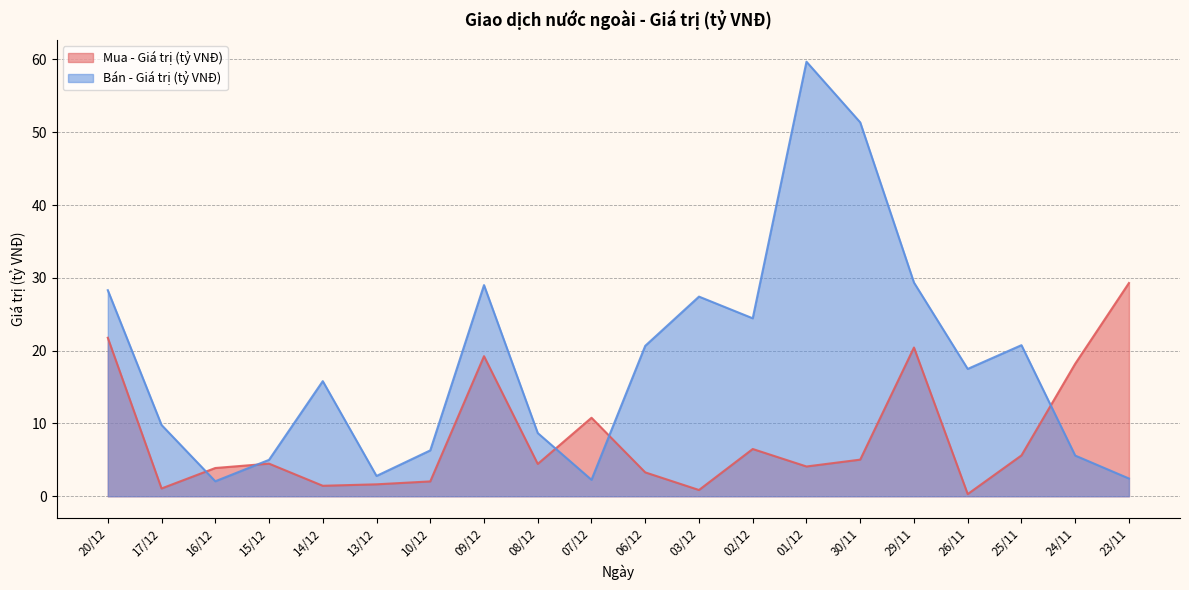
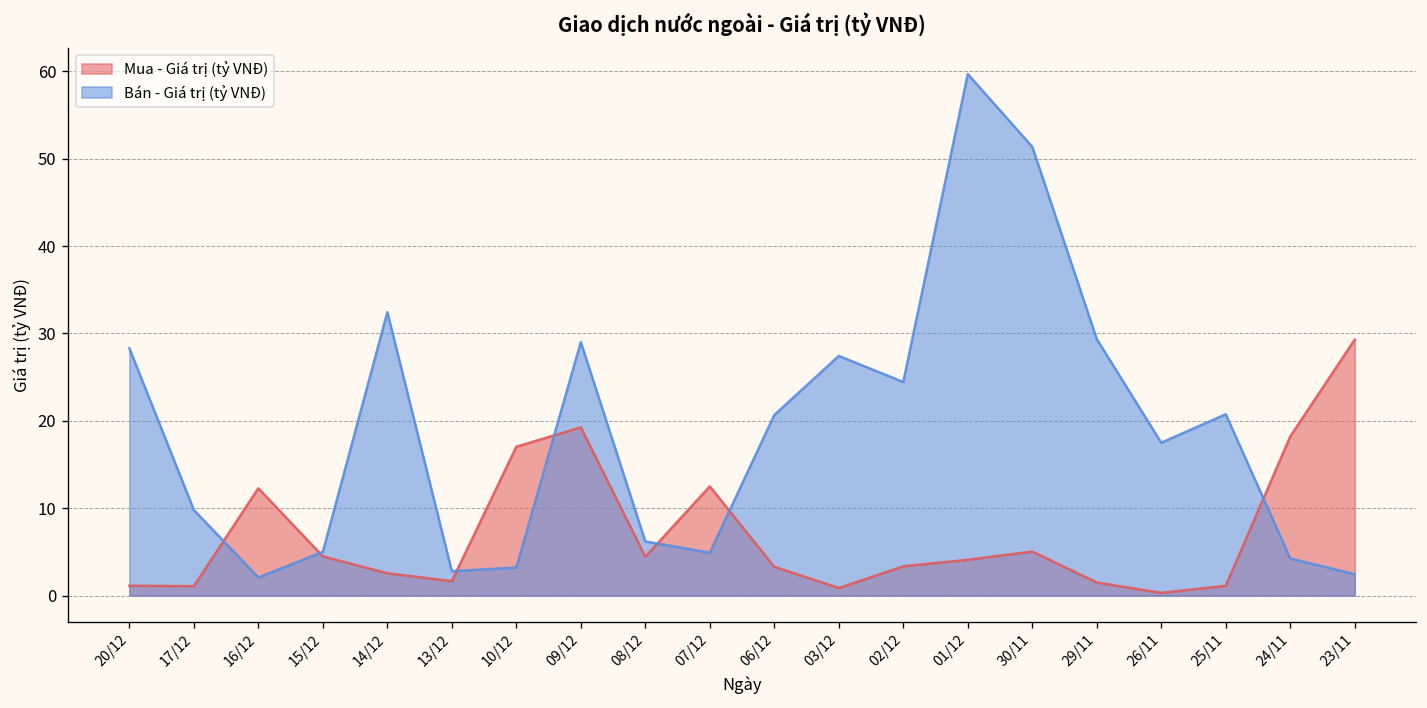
  {
    "Mua - Giá trị (tỷ VNĐ)": {
-     "20/12": 22,
+     "20/12": 1,
      "17/12": 1,
-     "16/12": 4,
+     "16/12": 12,
      "15/12": 4,
-     "14/12": 1,
+     "14/12": 3,
      "13/12": 2,
-     "10/12": 2,
+     "10/12": 17,
      "09/12": 19,
      "08/12": 4,
-     "07/12": 11,
+     "07/12": 12,
      "06/12": 3,
      "03/12": 1,
-     "02/12": 6,
+     "02/12": 3,
      "01/12": 4,
      "30/11": 5,
-     "29/11": 20,
+     "29/11": 1,
      "26/11": 0,
-     "25/11": 6,
+     "25/11": 1,
      "24/11": 18,
      "23/11": 29
    },
    "Bán - Giá trị (tỷ VNĐ)": {
      "20/12": 28,
      "17/12": 10,
      "16/12": 2,
      "15/12": 5,
-     "14/12": 16,
+     "14/12": 32,
      "13/12": 3,
-     "10/12": 6,
+     "10/12": 3,
      "09/12": 29,
-     "08/12": 9,
-     "07/12": 2,
+     "08/12": 6,
+     "07/12": 5,
      "06/12": 21,
      "03/12": 27,
      "02/12": 24,
      "01/12": 60,
      "30/11": 51,
      "29/11": 29,
      "26/11": 17,
      "25/11": 21,
-     "24/11": 6,
+     "24/11": 4,
      "23/11": 2
    }
  }
